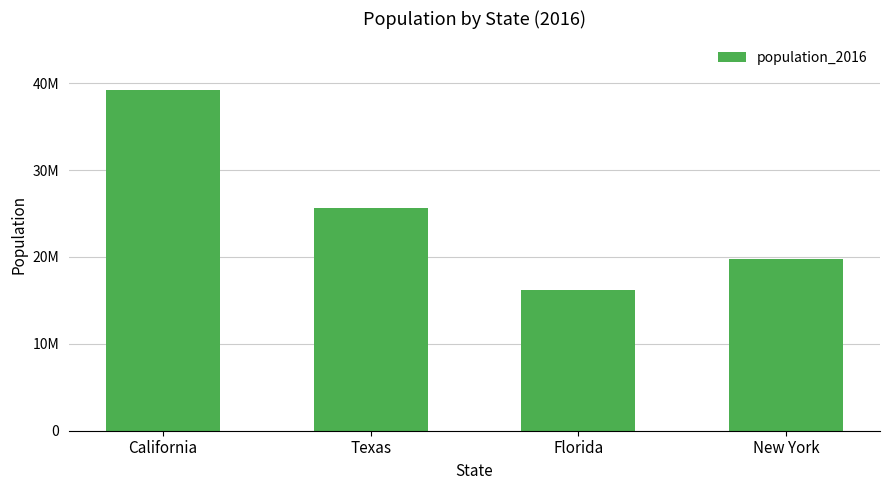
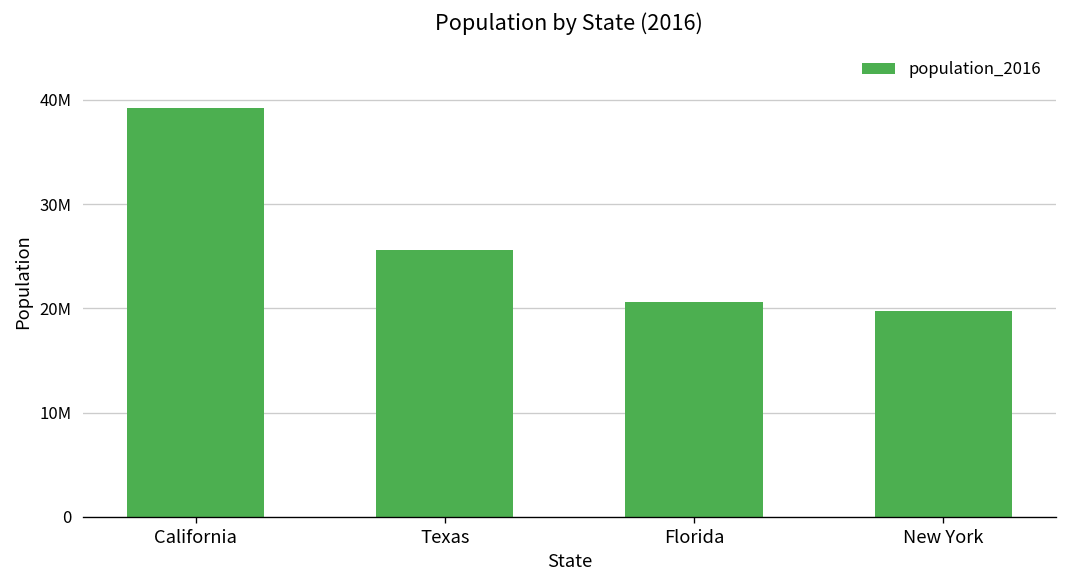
  {
    "California": 39000000,
    "Texas": 26000000,
-   "Florida": 16000000,
+   "Florida": 21000000,
    "New York": 20000000
  }
